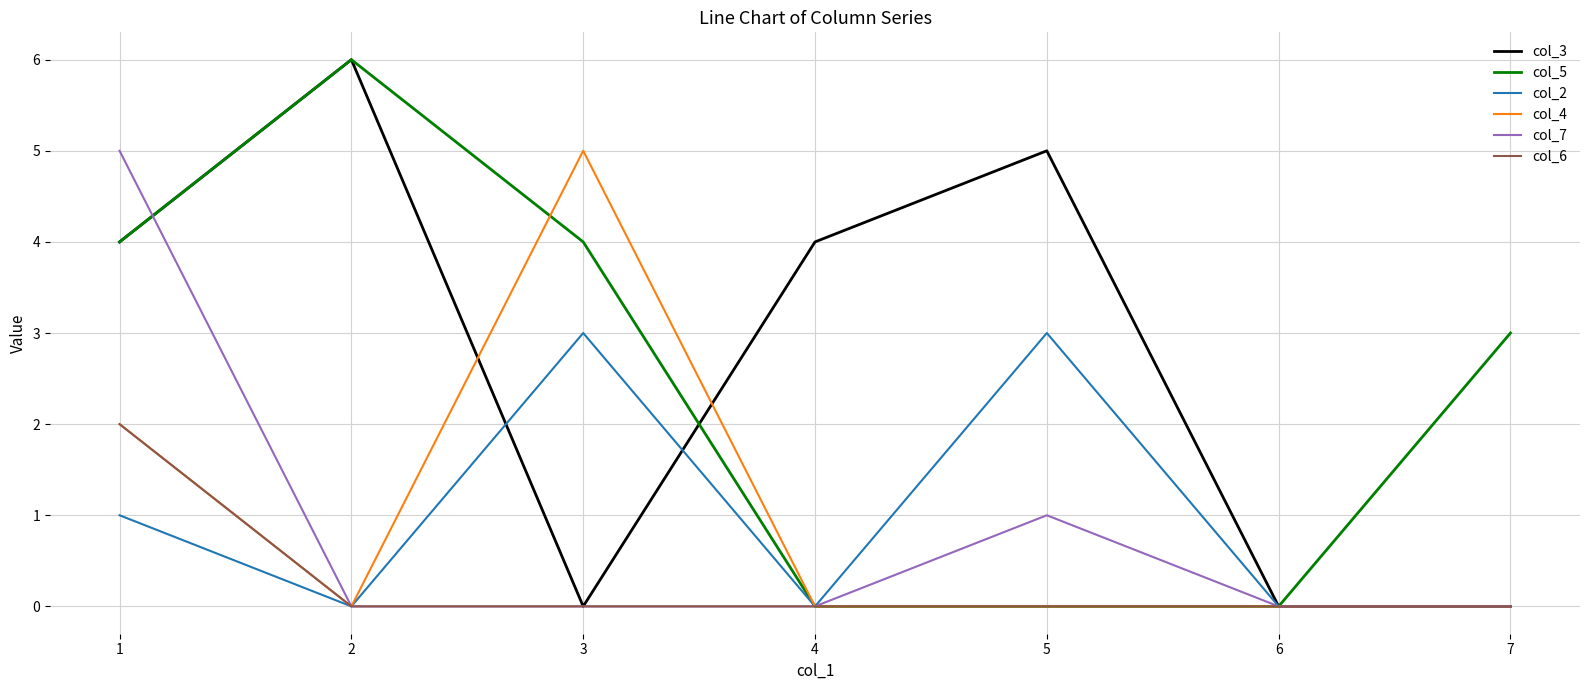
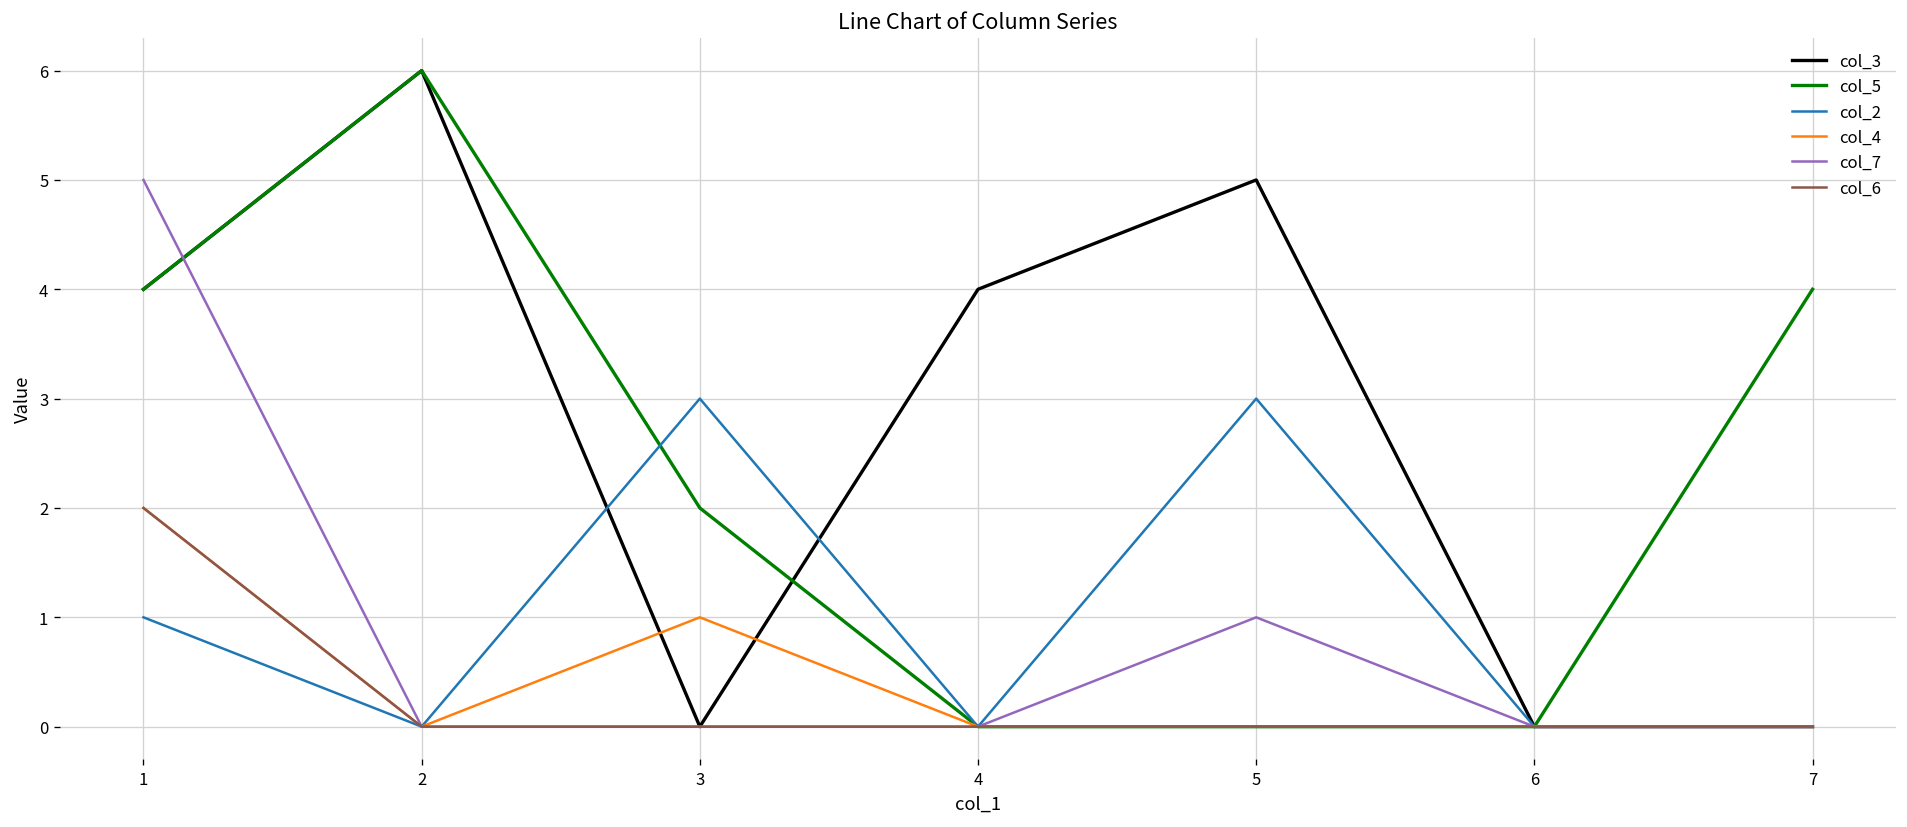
  {
    "col_3": {
      "4": 4,
      "5": 5
    },
    "col_5": {
-     "3": 4,
-     "7": 3
+     "3": 2,
+     "7": 4
    },
    "col_2": {
      "1": 1,
      "3": 3,
      "5": 3
    },
    "col_4": {
-     "3": 5
+     "3": 1
    },
    "col_7": {
      "1": 5,
      "5": 1
    }
  }
